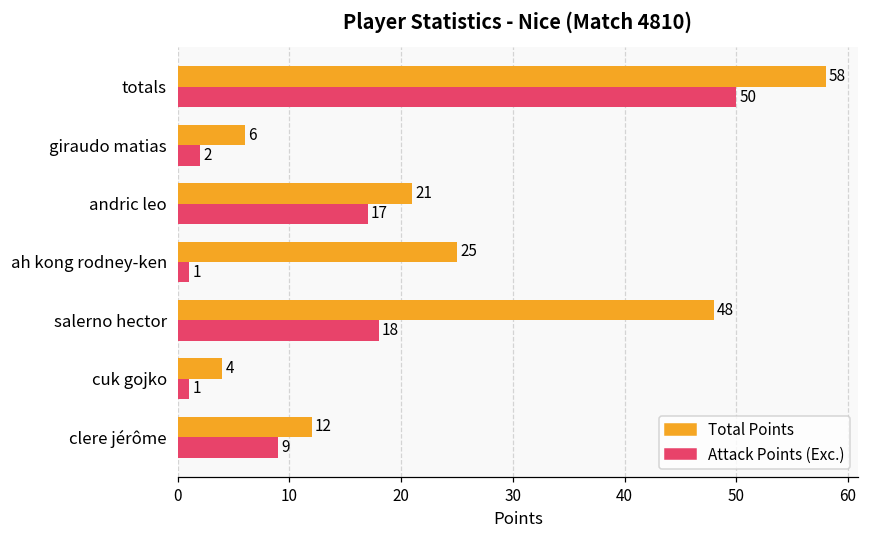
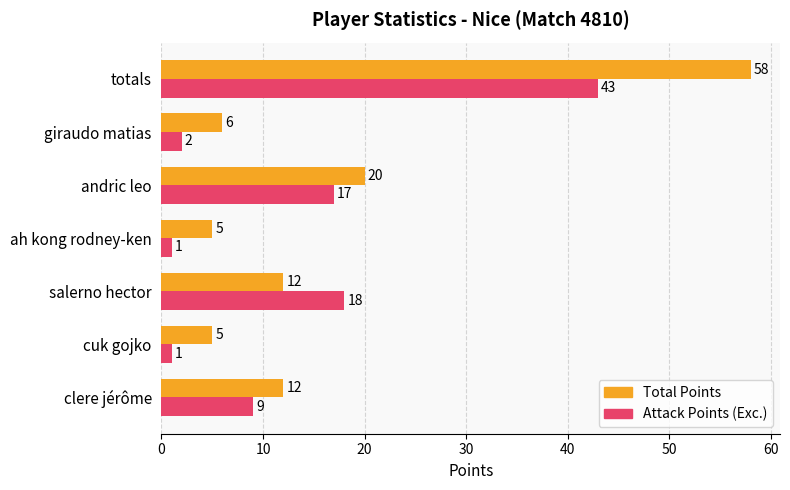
  {
    "Total Points": {
      "totals": 58,
      "giraudo matias": 6,
-     "andric leo": 21,
-     "ah kong rodney-ken": 25,
-     "salerno hector": 48,
-     "cuk gojko": 4,
+     "andric leo": 20,
+     "ah kong rodney-ken": 5,
+     "salerno hector": 12,
+     "cuk gojko": 5,
      "clere jérôme": 12
    },
    "Attack Points (Exc.)": {
-     "totals": 50,
+     "totals": 43,
      "giraudo matias": 2,
      "andric leo": 17,
      "ah kong rodney-ken": 1,
      "salerno hector": 18,
      "cuk gojko": 1,
      "clere jérôme": 9
    }
  }
